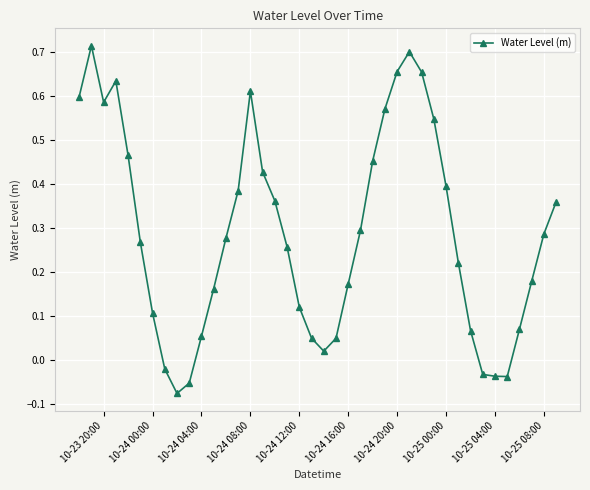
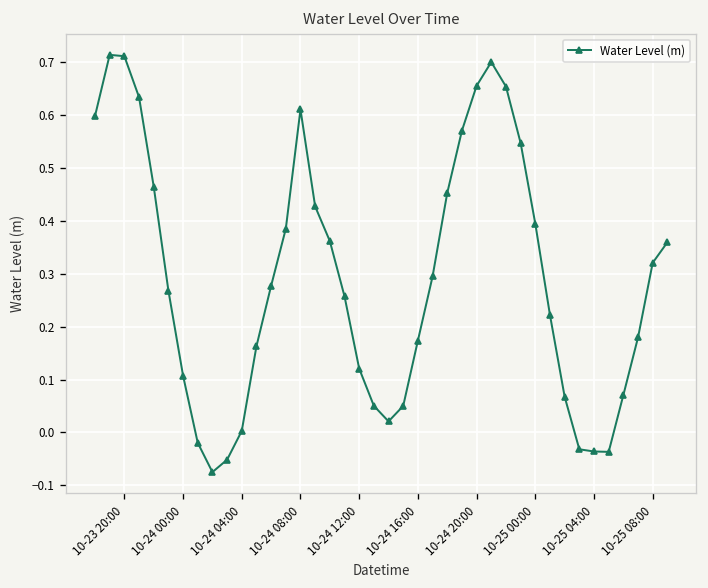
  {
-   "10-23 20:00": 0.59,
+   "10-23 20:00": 0.71,
    "10-24 00:00": 0.11,
-   "10-24 04:00": 0.05,
+   "10-24 04:00": 0.00,
    "10-24 08:00": 0.61,
    "10-24 12:00": 0.12,
    "10-24 16:00": 0.17,
    "10-24 20:00": 0.66,
    "10-25 00:00": 0.39,
    "10-25 04:00": -0.04,
-   "10-25 08:00": 0.29
+   "10-25 08:00": 0.32
  }
